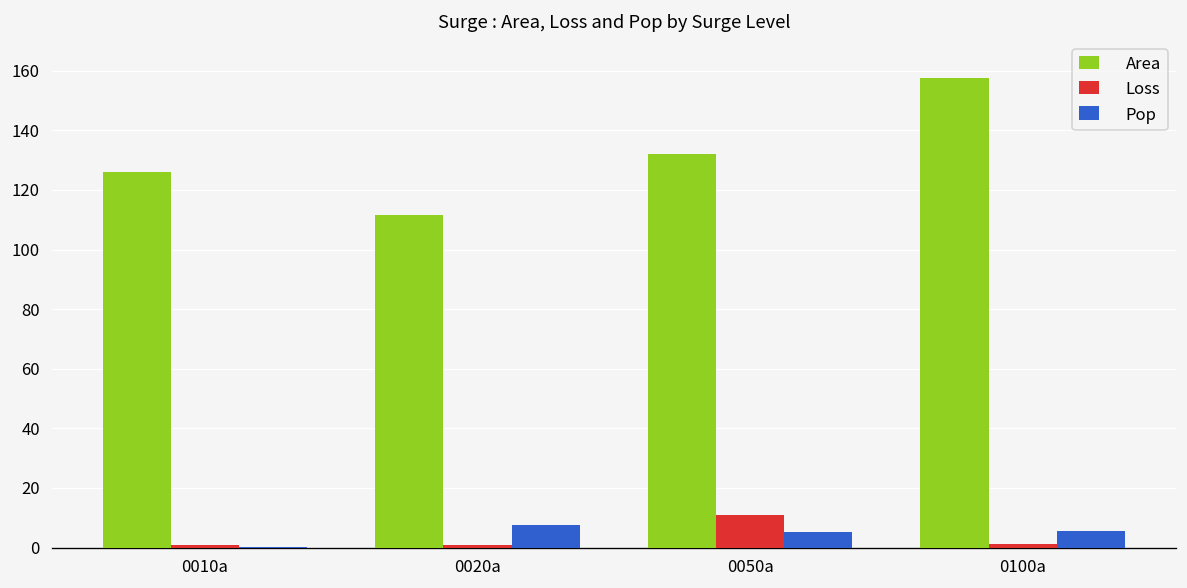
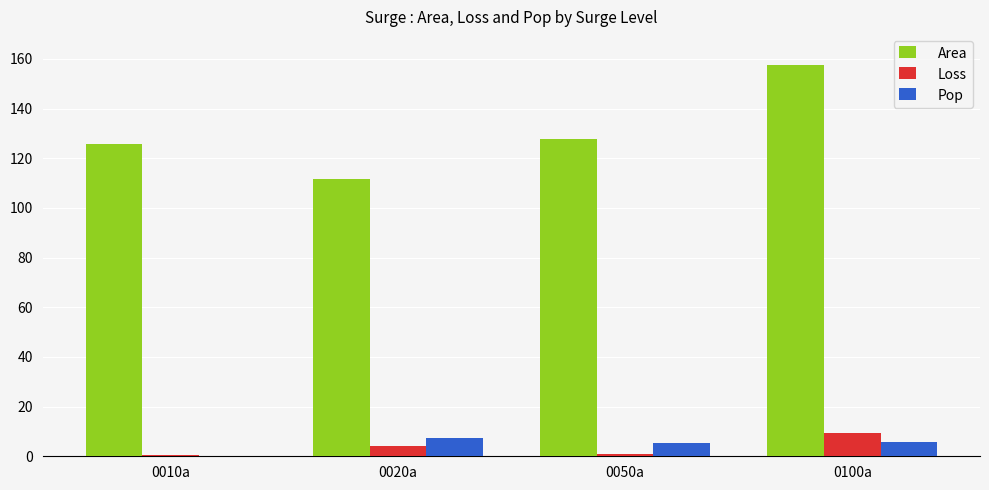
  {
    "Area": {
      "0010a": 126,
      "0020a": 111,
-     "0050a": 132,
+     "0050a": 128,
      "0100a": 157
    },
    "Loss": {
-     "0020a": 1,
-     "0050a": 11,
-     "0100a": 1
+     "0020a": 4,
+     "0050a": 1,
+     "0100a": 9
    },
    "Pop": {
      "0020a": 8,
      "0050a": 5,
      "0100a": 6
    }
  }
